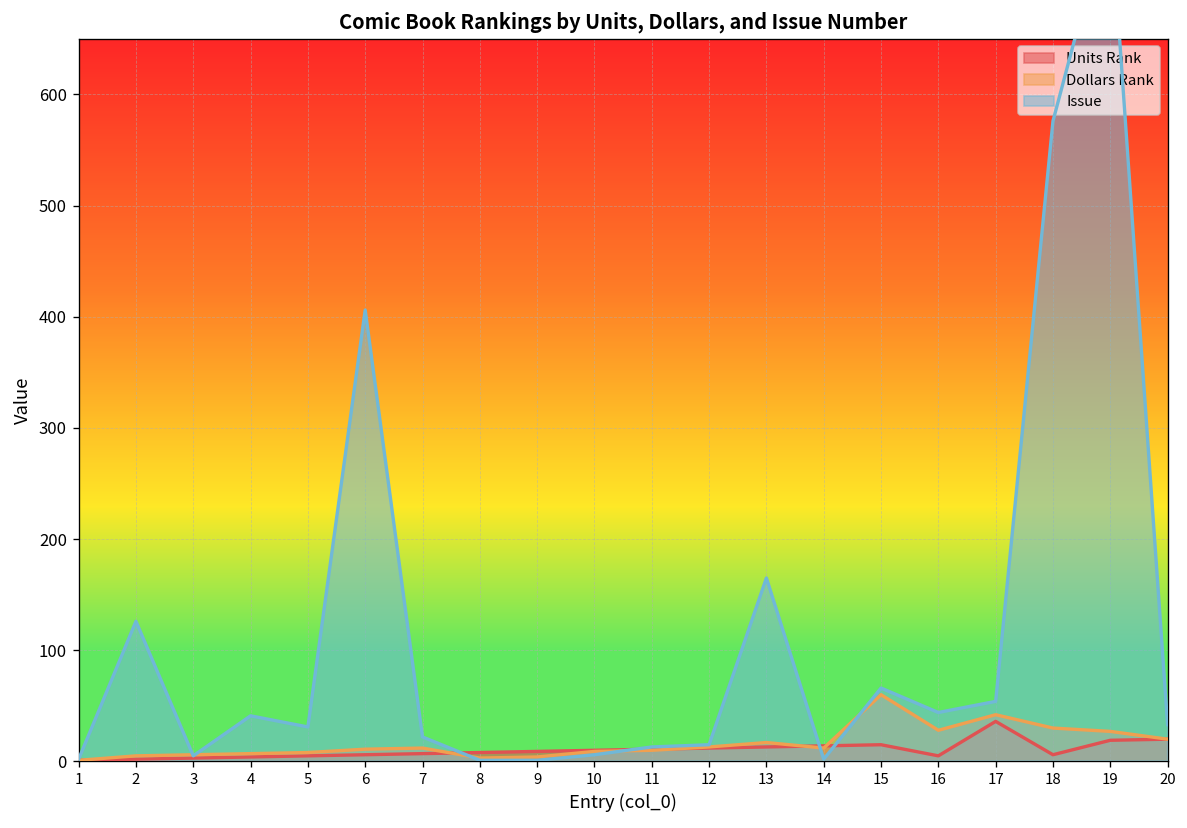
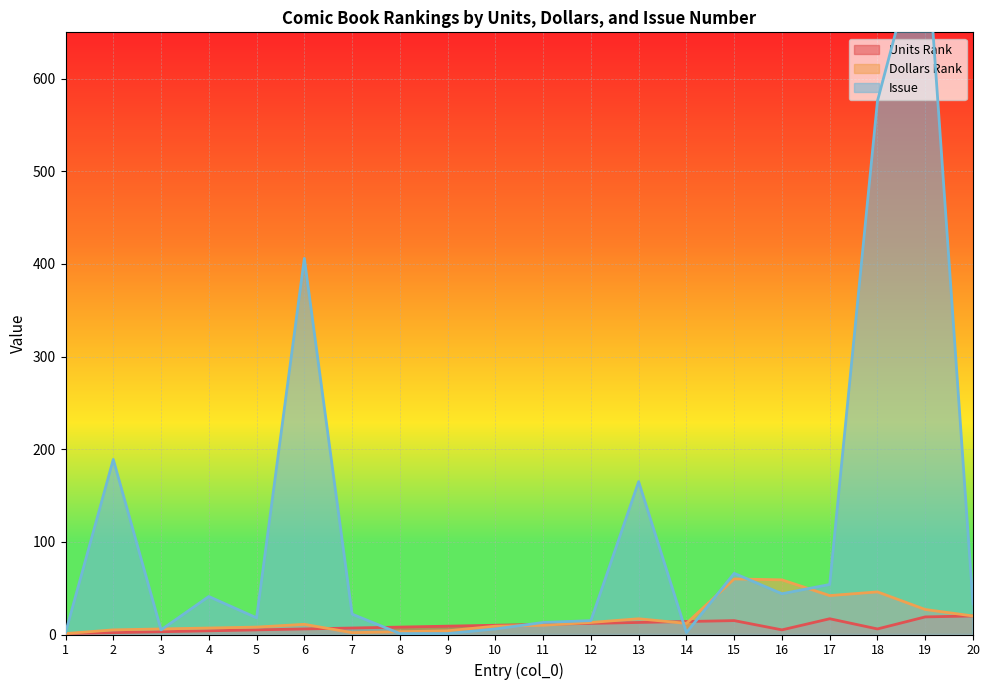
  {
    "Units Rank": {
      "2": 0,
      "4": 0,
      "5": 10,
      "6": 10,
      "7": 10,
      "8": 10,
      "9": 10,
      "13": 10,
      "15": 20,
      "16": 10,
-     "17": 40,
+     "17": 20,
      "18": 10,
      "19": 20
    },
    "Dollars Rank": {
      "2": 10,
      "4": 10,
      "5": 10,
      "6": 10,
-     "7": 10,
+     "7": 0,
      "9": 0,
      "13": 20,
      "15": 60,
-     "16": 30,
+     "16": 60,
      "17": 40,
-     "18": 30,
+     "18": 50,
      "19": 30
    },
    "Issue": {
-     "2": 130,
+     "2": 190,
      "4": 40,
-     "5": 30,
+     "5": 20,
      "6": 410,
      "7": 20,
      "9": 0,
      "10": 10,
      "13": 170,
      "14": 0,
      "15": 70,
      "16": 40,
      "17": 50,
      "18": 580,
      "20": 30
    }
  }
